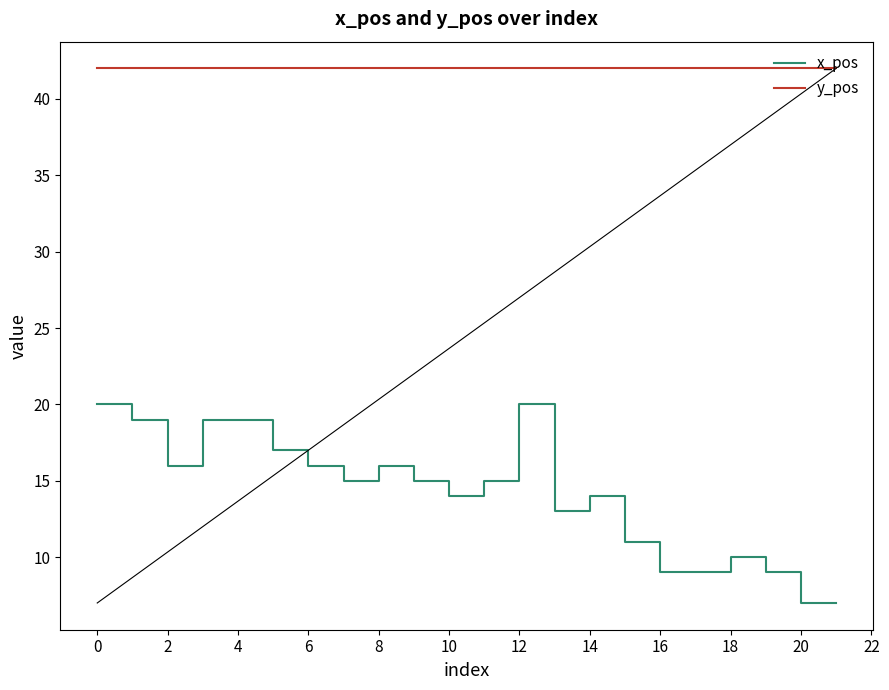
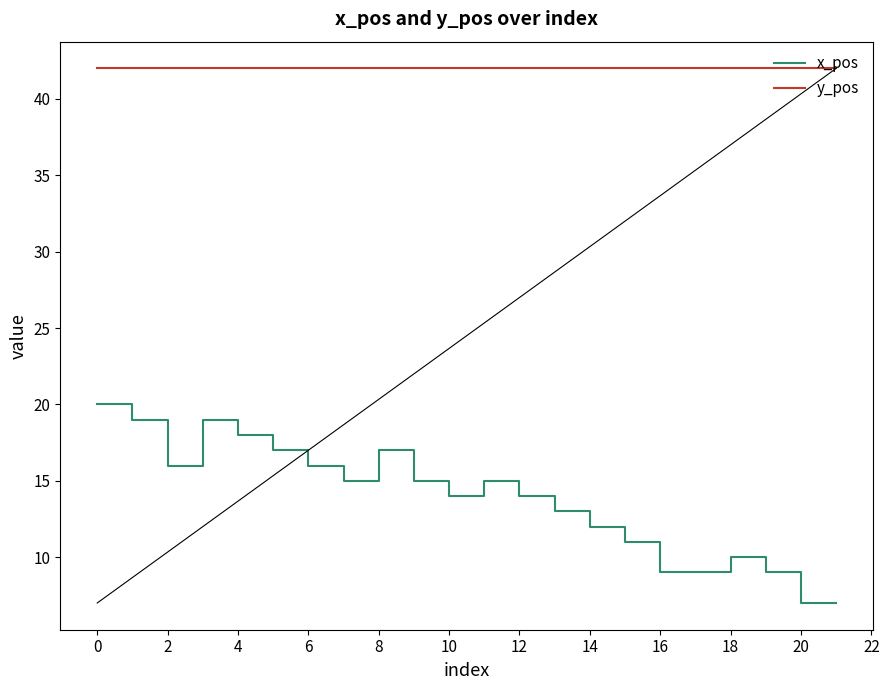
  {
    "x_pos": {
      "0": 20,
      "2": 16,
-     "4": 19,
+     "4": 18,
      "6": 16,
-     "8": 16,
+     "8": 17,
      "10": 14,
-     "12": 20,
-     "14": 14,
+     "12": 14,
+     "14": 12,
      "16": 9,
      "18": 10,
      "20": 7
    },
    "y_pos": {
      "0": 42,
      "2": 42,
      "4": 42,
      "6": 42,
      "8": 42,
      "10": 42,
      "12": 42,
      "14": 42,
      "16": 42,
      "18": 42,
      "20": 42
    }
  }
